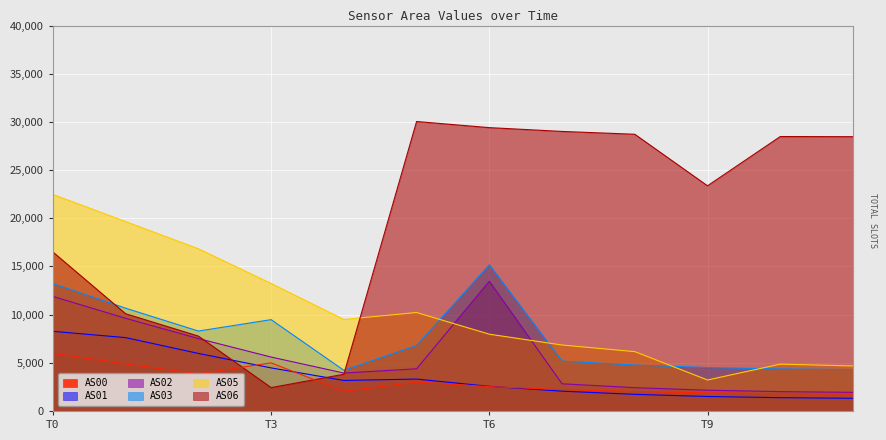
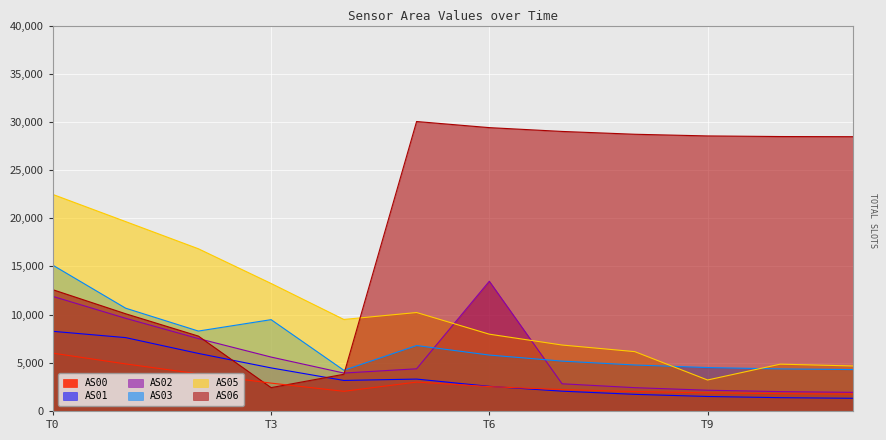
  {
    "AS00": {
      "T0": "6,000",
-     "T3": "5,000",
+     "T3": "3,000",
      "T9": "2,000"
    },
    "AS01": {
      "T0": "8,000",
      "T3": "4,000",
      "T9": "2,000"
    },
    "AS02": {
      "T0": "12,000",
      "T3": "6,000",
      "T6": "13,000",
      "T9": "2,000"
    },
    "AS03": {
-     "T0": "13,000",
+     "T0": "15,000",
      "T3": "9,000",
-     "T6": "15,000",
+     "T6": "6,000",
      "T9": "5,000"
    },
    "AS05": {
      "T0": "22,000",
      "T3": "13,000",
      "T6": "8,000",
      "T9": "3,000"
    },
    "AS06": {
-     "T0": "16,000",
+     "T0": "13,000",
      "T3": "2,000",
      "T6": "29,000",
-     "T9": "23,000"
+     "T9": "29,000"
    }
  }
